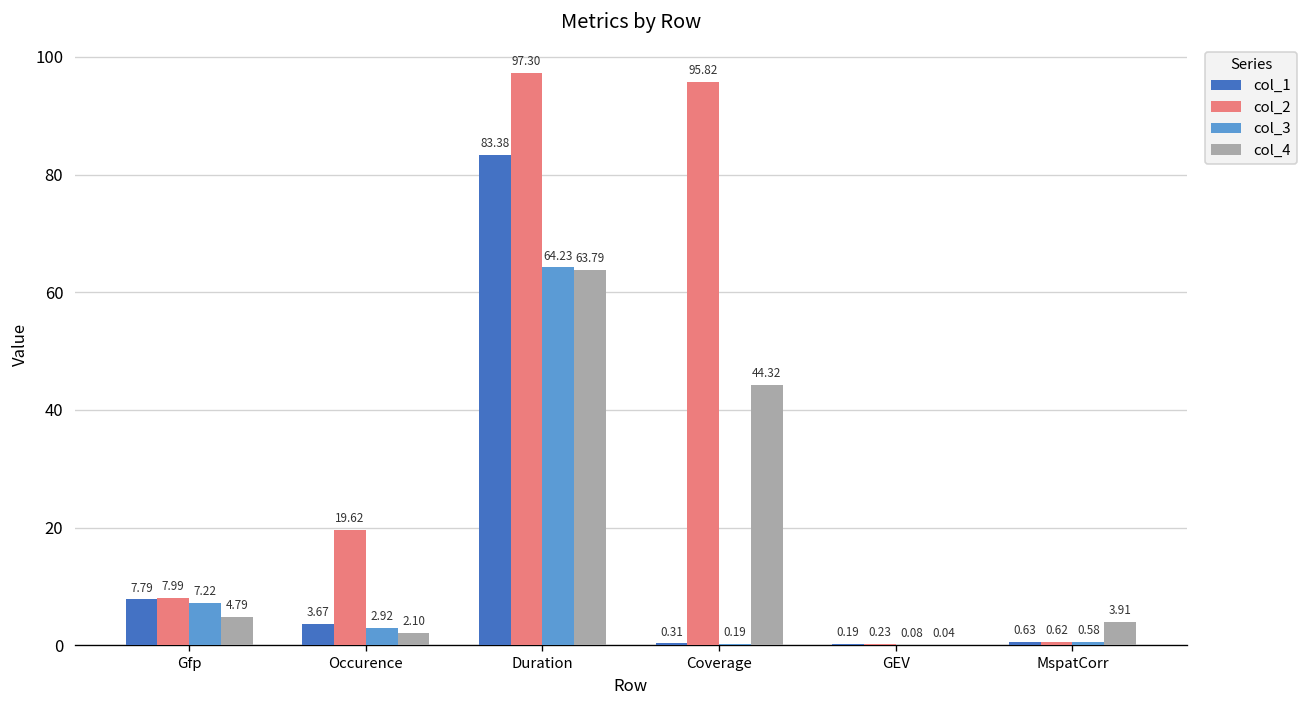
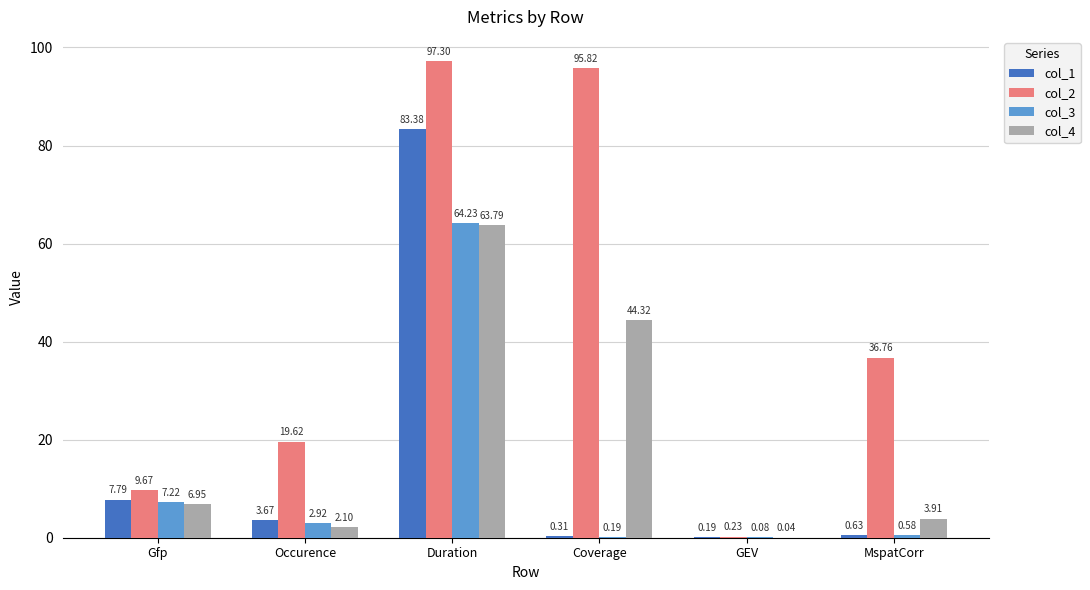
  {
    "col_2": {
-     "Gfp": 7.99,
+     "Gfp": 9.67,
      "Occurence": 19.62,
      "Duration": 97.30,
      "Coverage": 95.82,
      "GEV": 0.23,
-     "MspatCorr": 0.62
+     "MspatCorr": 36.76
    },
    "col_4": {
-     "Gfp": 4.79,
+     "Gfp": 6.95,
      "Occurence": 2.10,
      "Duration": 63.79,
      "Coverage": 44.32,
      "GEV": 0.04,
      "MspatCorr": 3.91
    }
  }
